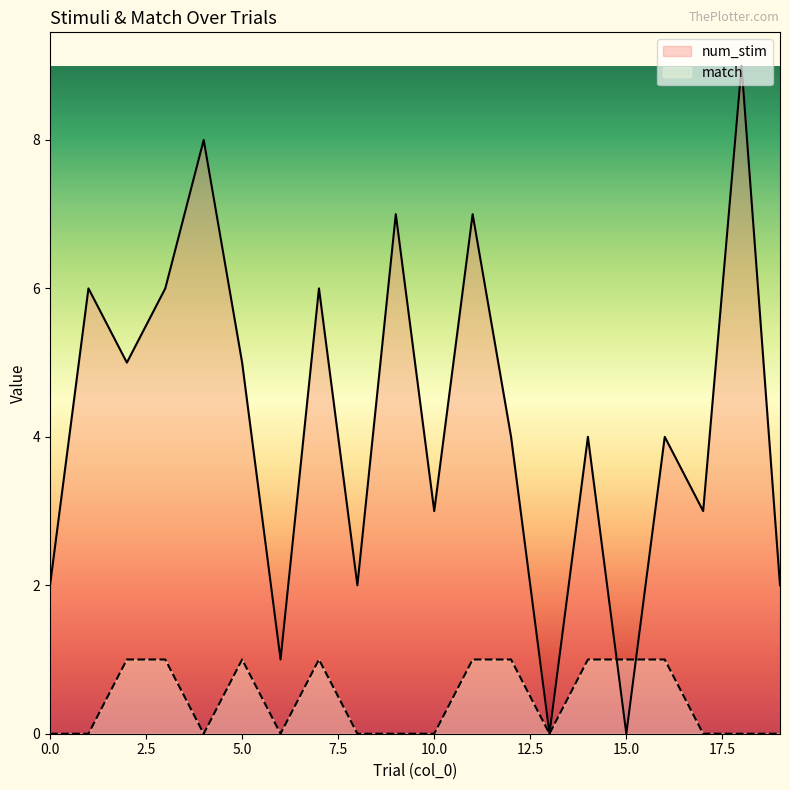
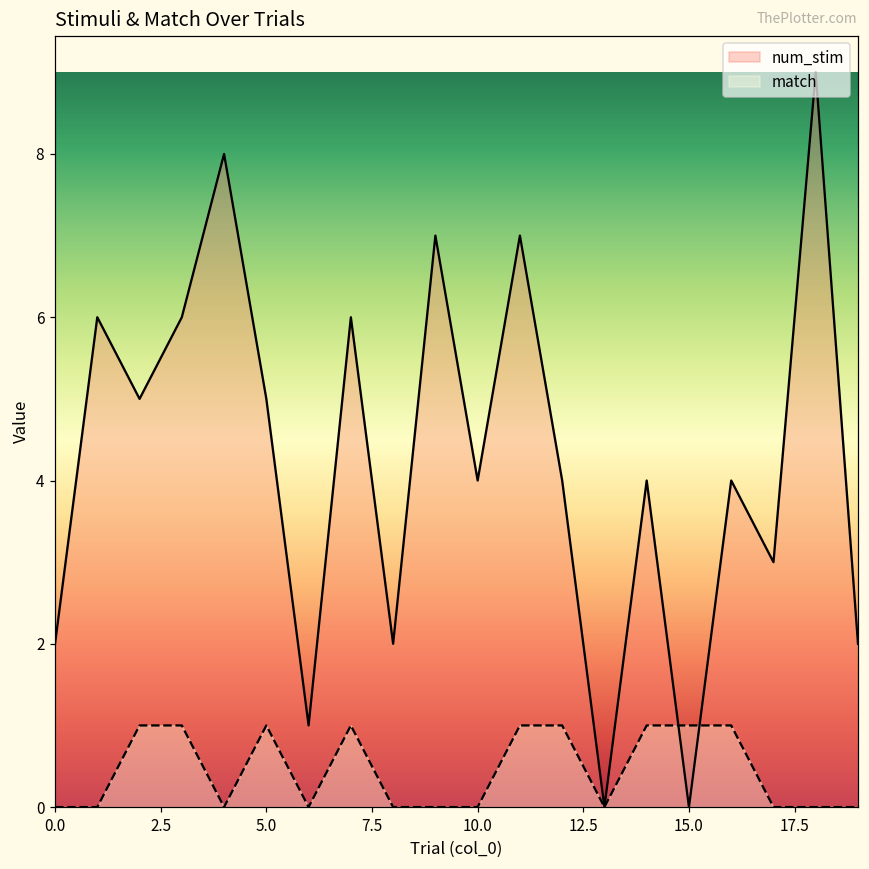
  {
    "num_stim": {
      "0.0": 2,
      "5.0": 5,
-     "10.0": 3,
+     "10.0": 4,
      "15.0": 0
    },
    "match": {
      "0.0": 0,
      "5.0": 1,
      "10.0": 0,
      "15.0": 1
    }
  }
